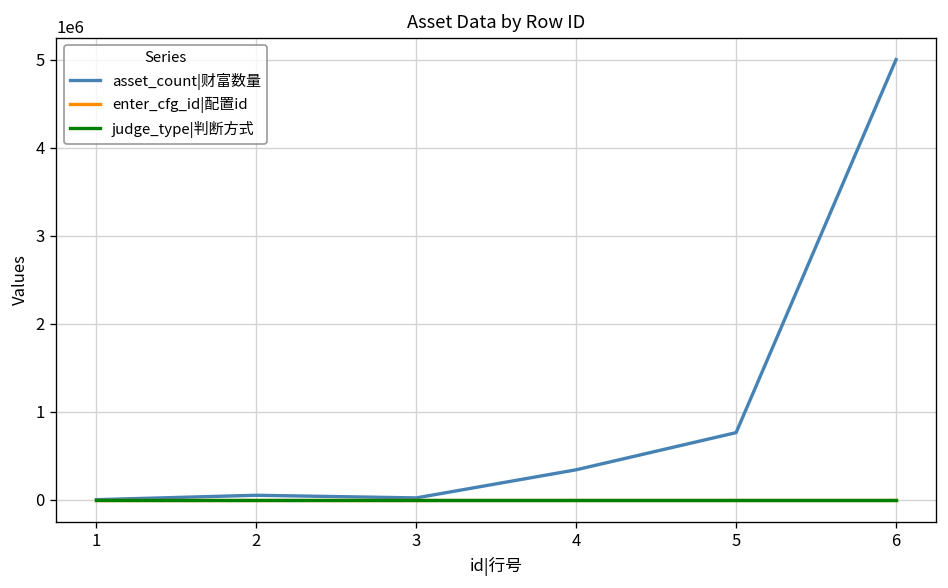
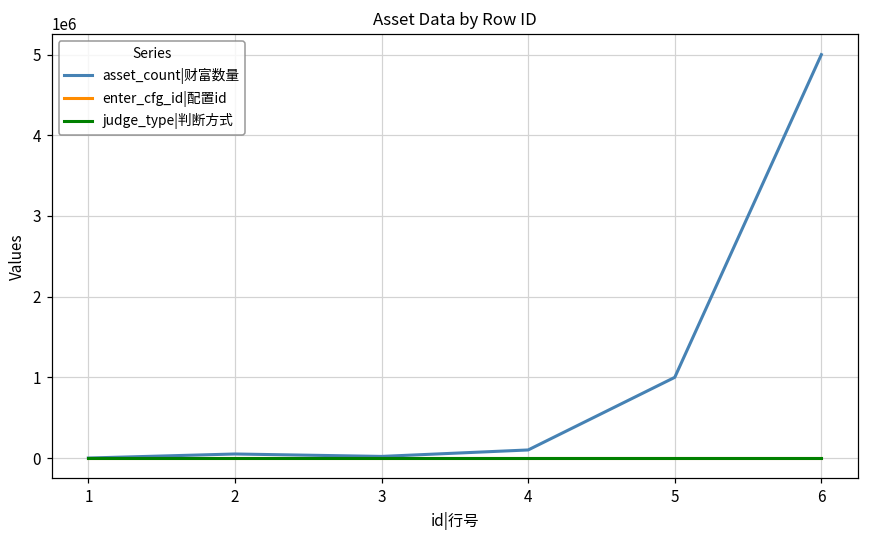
  {
    "asset_count|财富数量": {
      "2": 100000,
-     "4": 300000,
-     "5": 800000,
+     "4": 100000,
+     "5": 1000000,
      "6": 5000000
    },
    "judge_type|判断方式": {
      "2": 0,
      "4": 0,
      "5": 0,
      "6": 0
    }
  }
